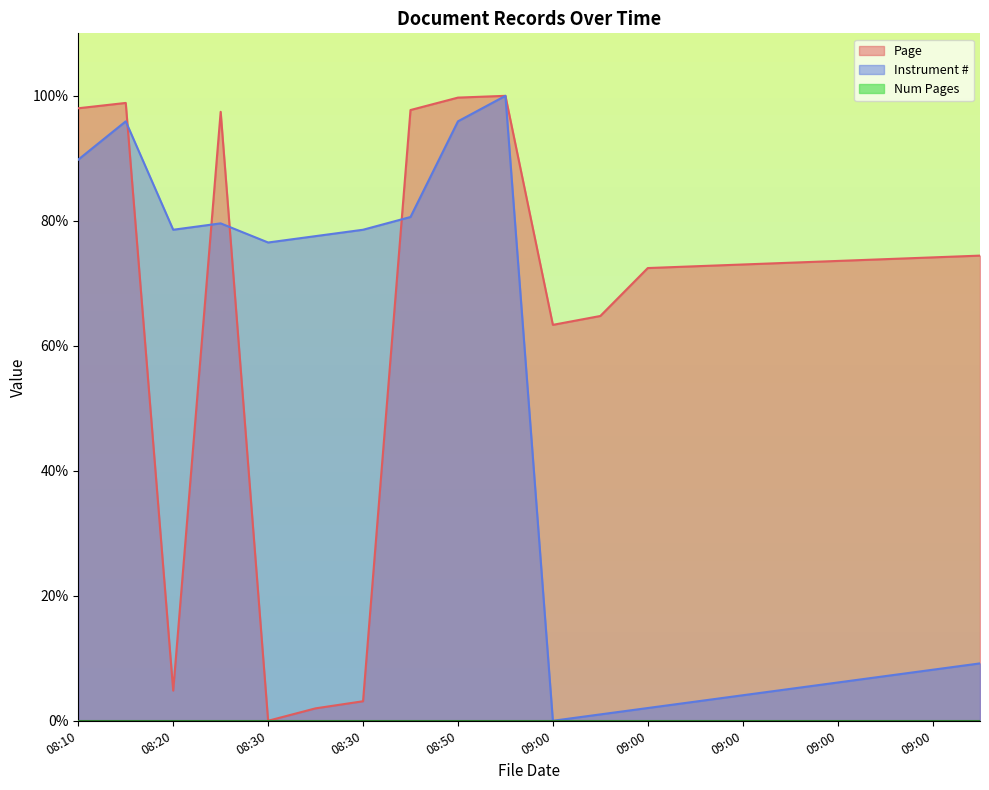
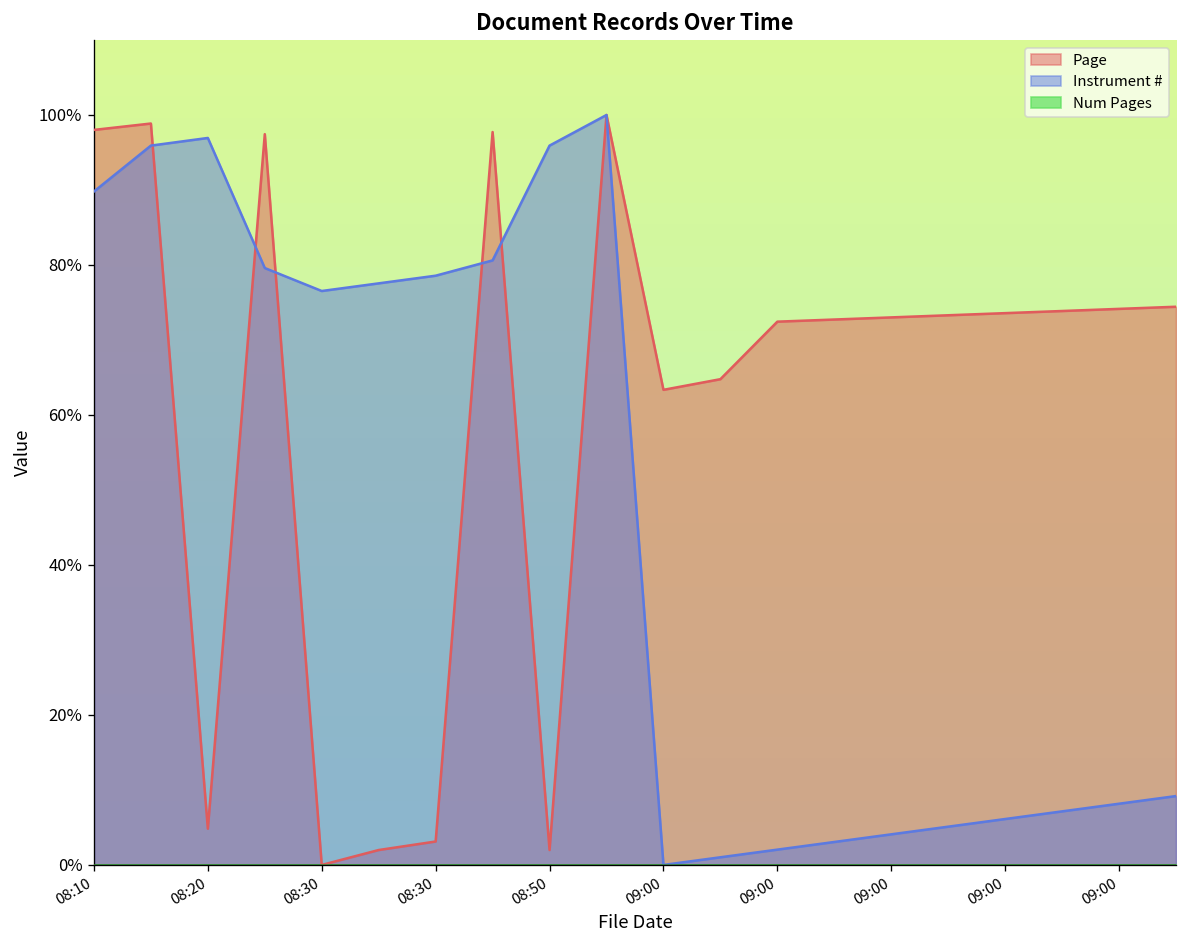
  {
    "Page": {
      "08:10": "98%",
      "08:20": "5%",
-     "08:50": "100%"
+     "08:50": "2%"
    },
    "Instrument #": {
      "08:10": "90%",
-     "08:20": "79%",
+     "08:20": "97%",
      "08:50": "96%"
    },
    "Num Pages": {
      "08:10": "0%",
      "08:20": "0%",
      "08:50": "0%"
    }
  }
